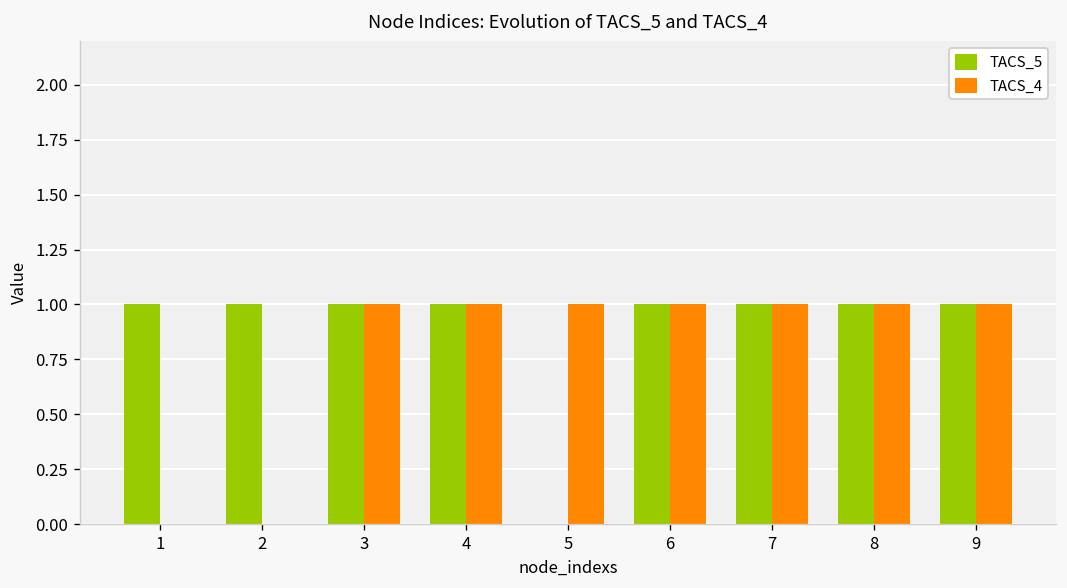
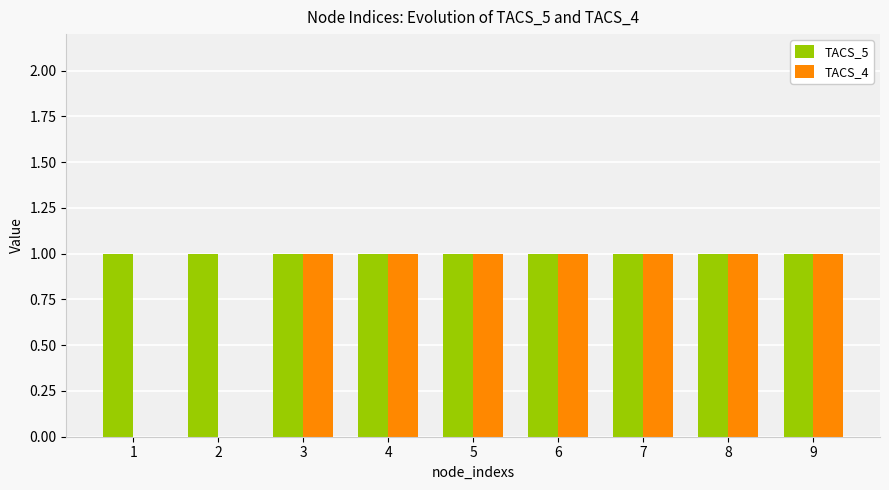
  {
    "TACS_5": {
      "1": 1,
      "2": 1,
      "3": 1,
      "4": 1,
-     "5": 0,
+     "5": 1,
      "6": 1,
      "7": 1,
      "8": 1,
      "9": 1
    },
    "TACS_4": {
      "1": 0,
      "2": 0,
      "3": 1,
      "4": 1,
      "5": 1,
      "6": 1,
      "7": 1,
      "8": 1,
      "9": 1
    }
  }
